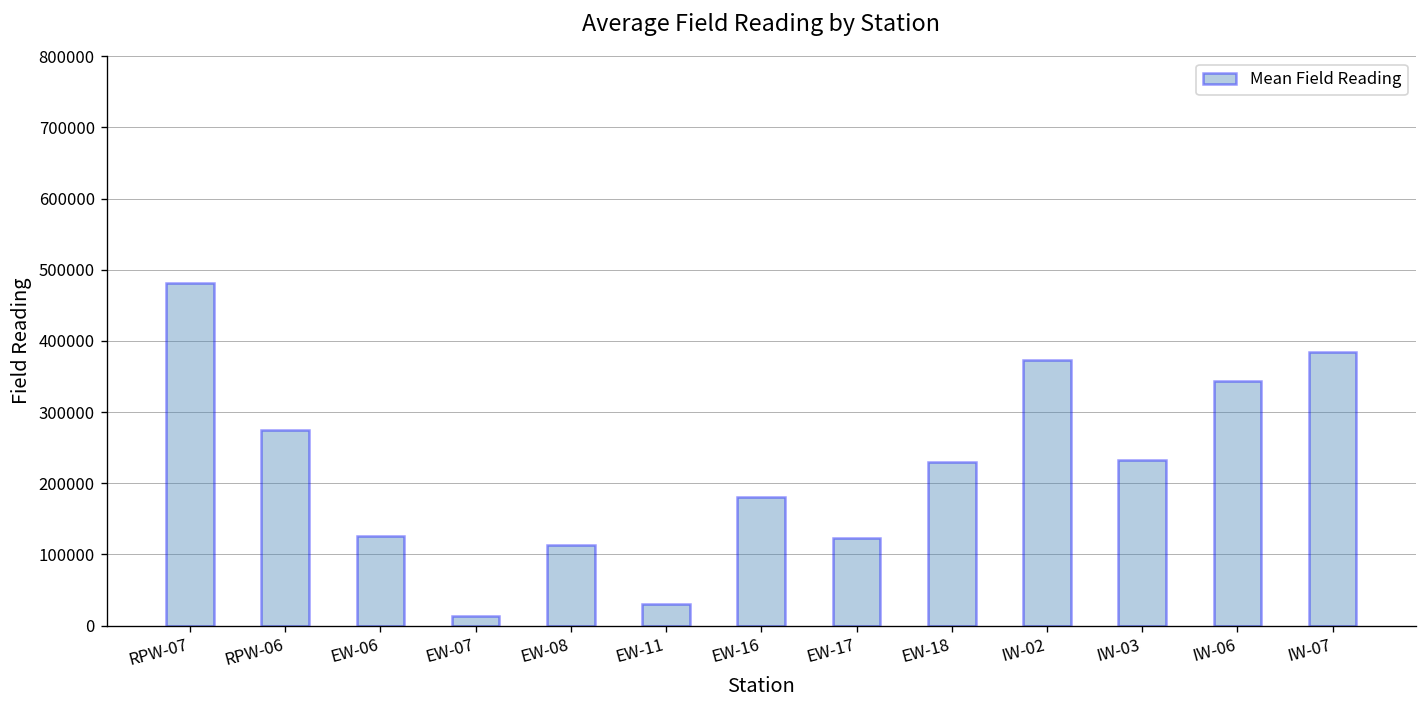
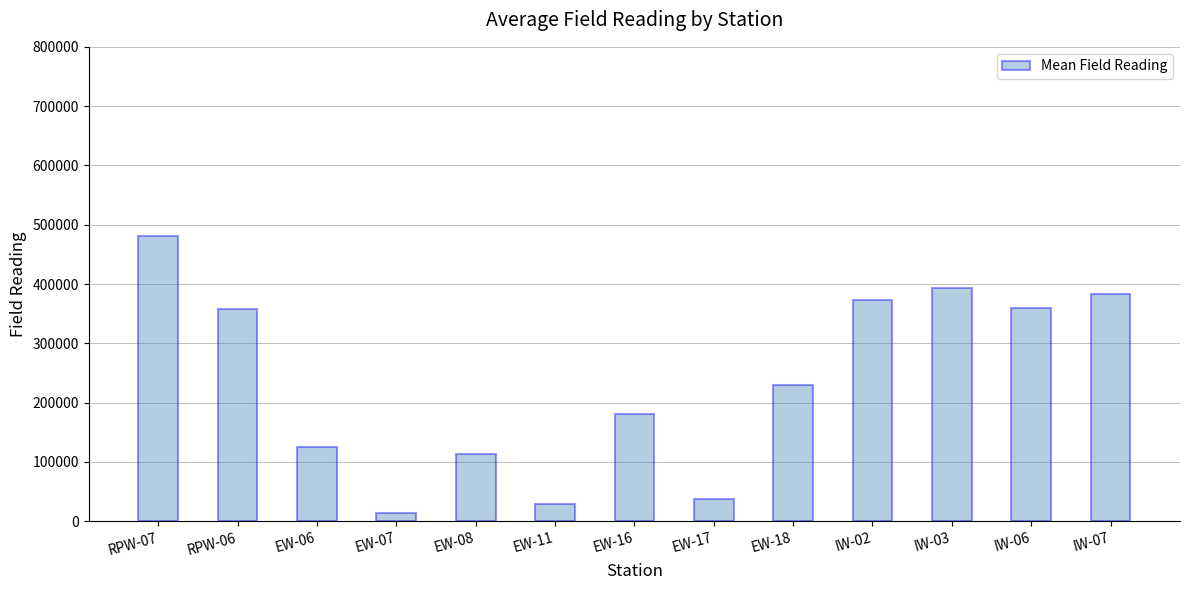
  {
    "RPW-07": 480000,
-   "RPW-06": 270000,
+   "RPW-06": 360000,
    "EW-06": 130000,
    "EW-07": 10000,
    "EW-08": 110000,
    "EW-11": 30000,
    "EW-16": 180000,
-   "EW-17": 120000,
+   "EW-17": 40000,
    "EW-18": 230000,
    "IW-02": 370000,
-   "IW-03": 230000,
-   "IW-06": 340000,
+   "IW-03": 390000,
+   "IW-06": 360000,
    "IW-07": 380000
  }
